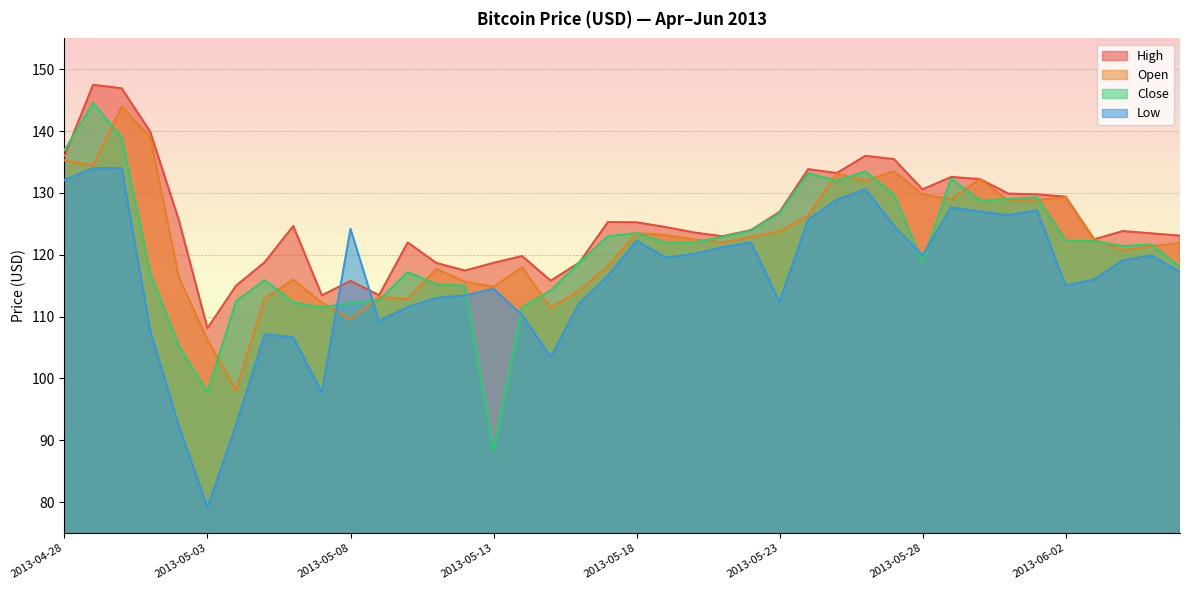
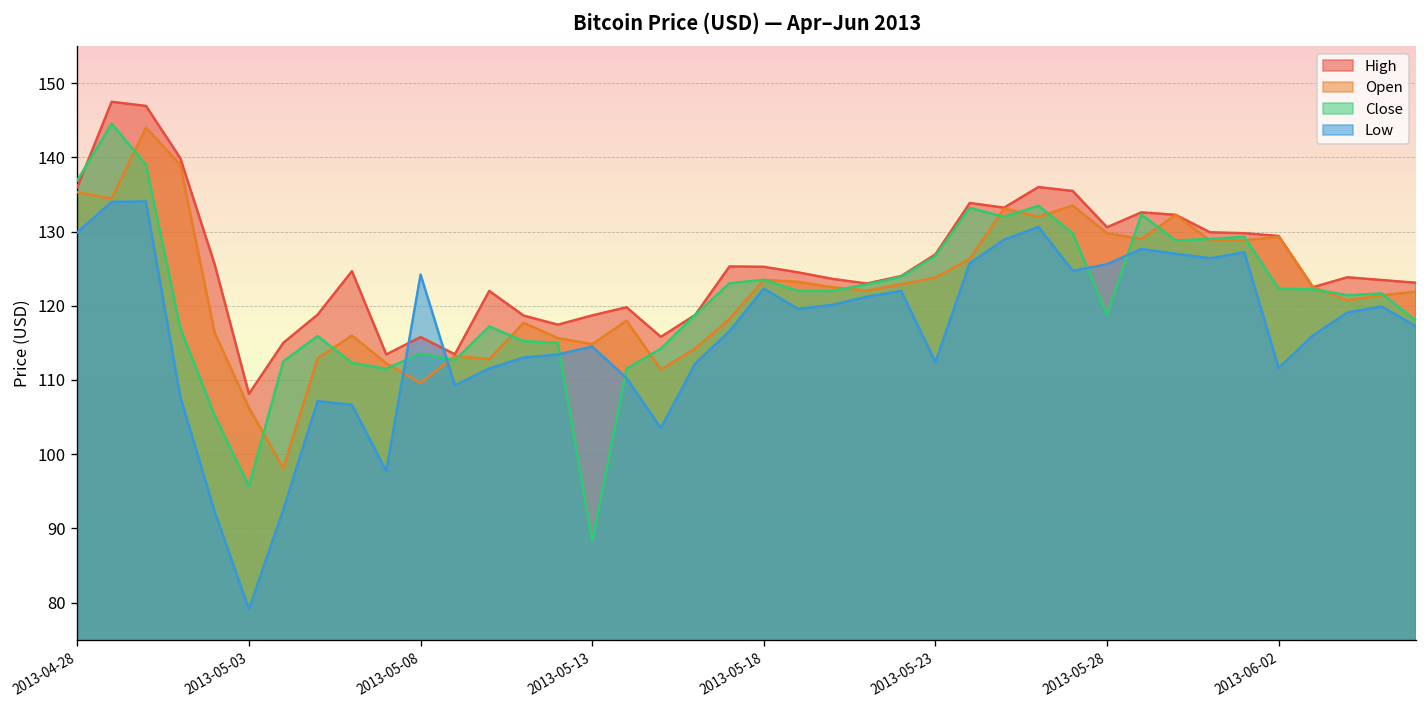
  {
    "Close": {
      "2013-04-28": 137,
-     "2013-05-03": 98,
-     "2013-05-08": 112,
+     "2013-05-03": 96,
+     "2013-05-08": 114,
      "2013-05-13": 88,
      "2013-05-28": 119,
      "2013-06-02": 122
    },
    "Low": {
-     "2013-04-28": 132,
+     "2013-04-28": 130,
      "2013-05-03": 79,
      "2013-05-08": 124,
      "2013-05-18": 122,
      "2013-05-23": 112,
-     "2013-05-28": 120,
-     "2013-06-02": 115
+     "2013-05-28": 126,
+     "2013-06-02": 112
    }
  }
